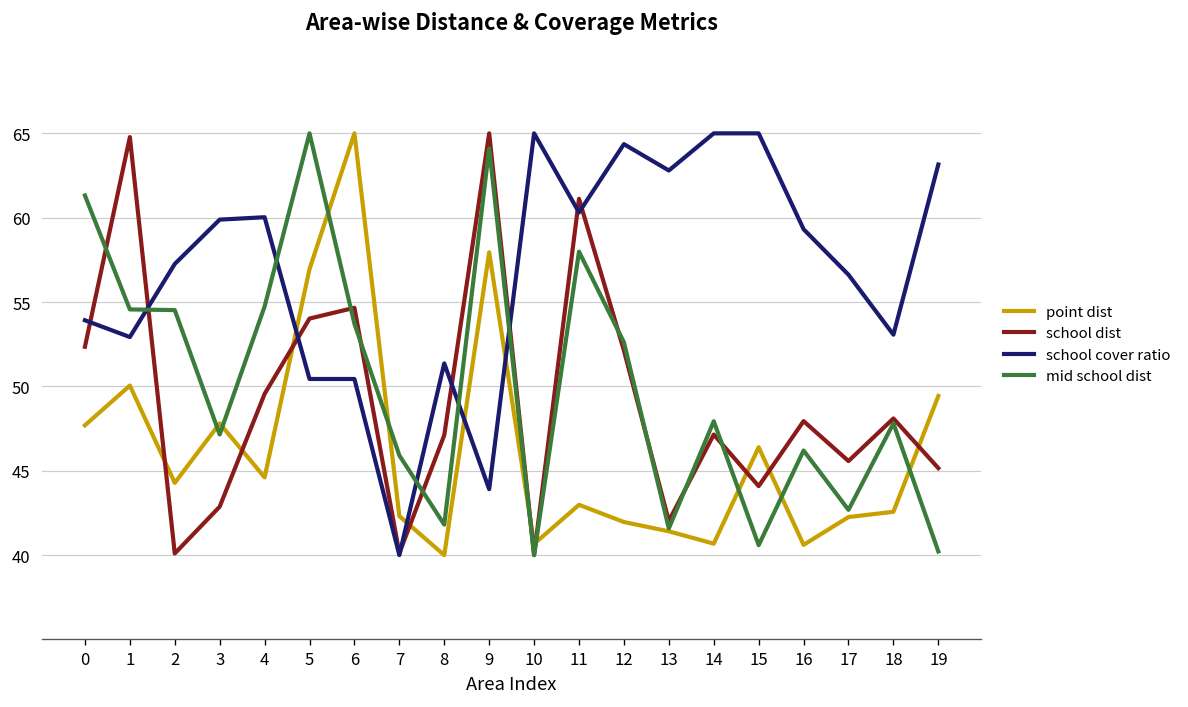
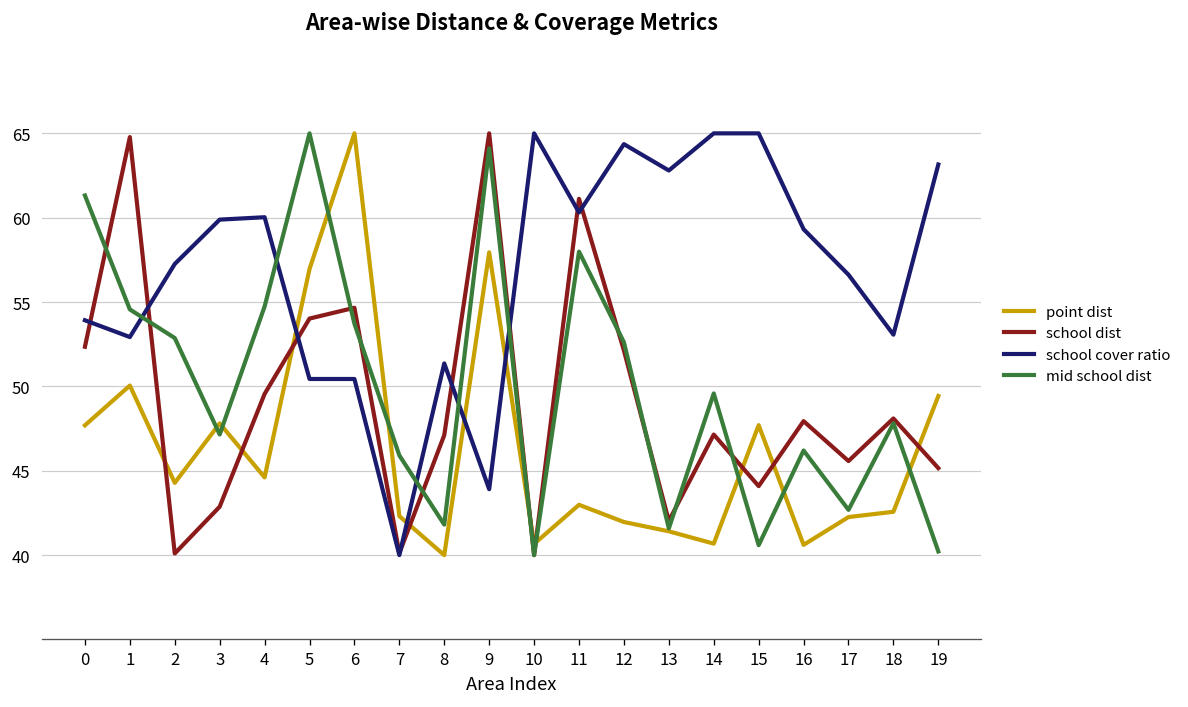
  {
    "point dist": {
      "0": 47.7,
      "1": 50.1,
      "2": 44.3,
      "3": 47.8,
      "4": 44.6,
      "5": 57.0,
      "6": 65.0,
      "7": 42.3,
      "8": 40.0,
      "9": 57.9,
      "10": 40.7,
      "11": 43.0,
      "12": 42.0,
      "14": 40.7,
-     "15": 46.4,
+     "15": 47.7,
      "16": 40.6,
      "17": 42.3,
      "18": 42.6,
      "19": 49.4
    },
    "school dist": {
      "0": 52.4,
      "1": 64.8,
      "2": 40.1,
      "3": 42.9,
      "4": 49.6,
      "5": 54.0,
      "6": 54.7,
      "8": 47.1,
      "9": 65.0,
      "11": 61.1,
      "12": 52.1,
      "13": 42.0,
      "14": 47.1,
      "15": 44.1,
      "16": 47.9,
      "17": 45.6,
      "18": 48.1,
      "19": 45.2
    },
    "school cover ratio": {
      "0": 53.9,
      "1": 52.9,
      "2": 57.3,
      "3": 59.9,
      "4": 60.0,
      "5": 50.4,
      "6": 50.4,
      "8": 51.4,
      "9": 43.9,
      "10": 65.0,
      "11": 60.3,
      "12": 64.4,
      "13": 62.8,
      "14": 65.0,
      "15": 65.0,
      "16": 59.3,
      "17": 56.6,
      "18": 53.1,
      "19": 63.2
    },
    "mid school dist": {
      "0": 61.3,
      "1": 54.6,
-     "2": 54.5,
+     "2": 52.9,
      "3": 47.2,
      "4": 54.7,
      "5": 65.0,
      "6": 53.7,
      "7": 45.9,
      "8": 41.8,
      "9": 64.1,
      "11": 58.0,
      "12": 52.6,
-     "14": 47.9,
+     "14": 49.6,
      "15": 40.6,
      "16": 46.2,
      "17": 42.7,
      "18": 47.8,
      "19": 40.2
    }
  }
